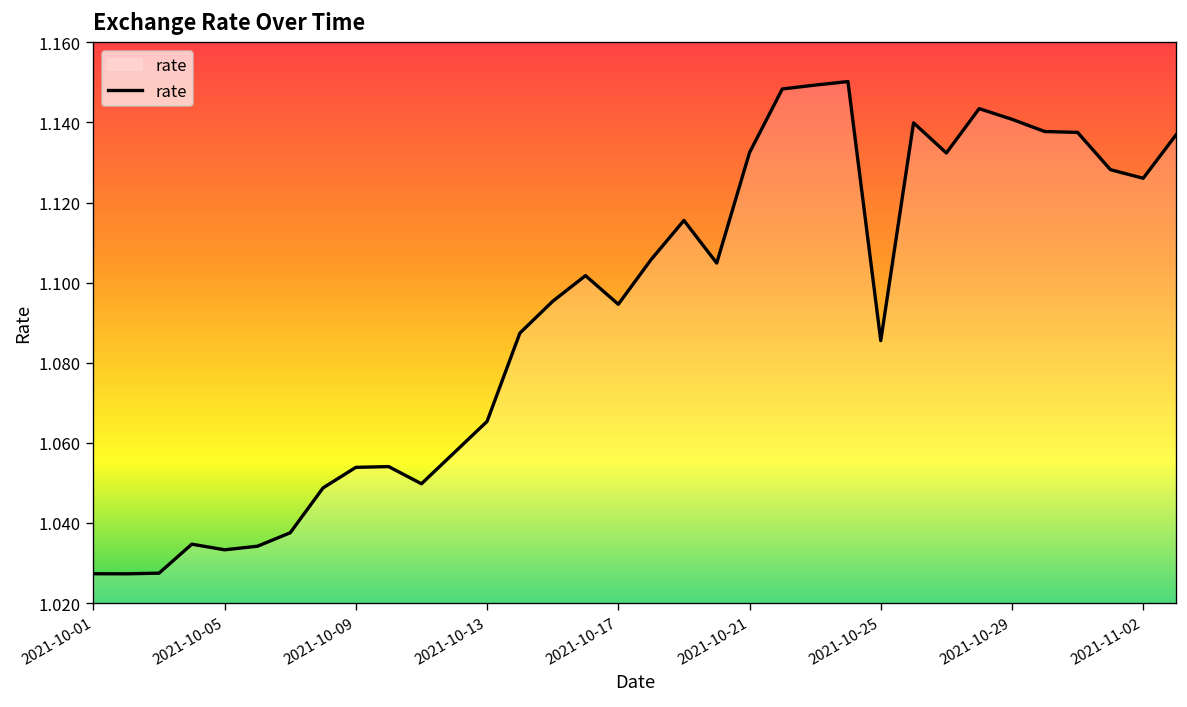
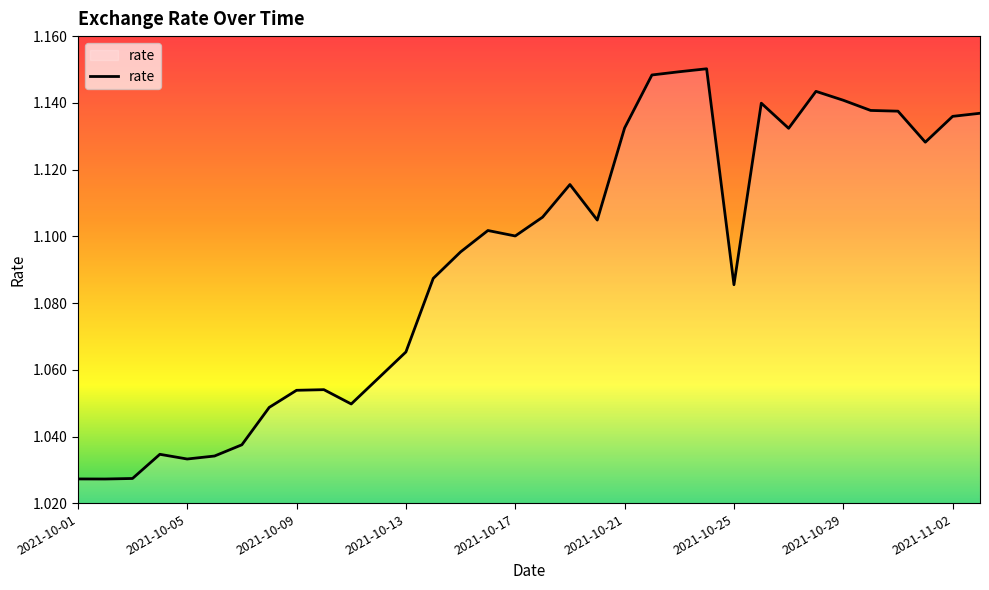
  {
    "2021-10-01": 1.027,
    "2021-10-05": 1.033,
    "2021-10-09": 1.054,
    "2021-10-13": 1.065,
-   "2021-10-17": 1.095,
+   "2021-10-17": 1.100,
    "2021-10-21": 1.132,
    "2021-10-25": 1.086,
    "2021-10-29": 1.141,
-   "2021-11-02": 1.126
+   "2021-11-02": 1.136
  }
